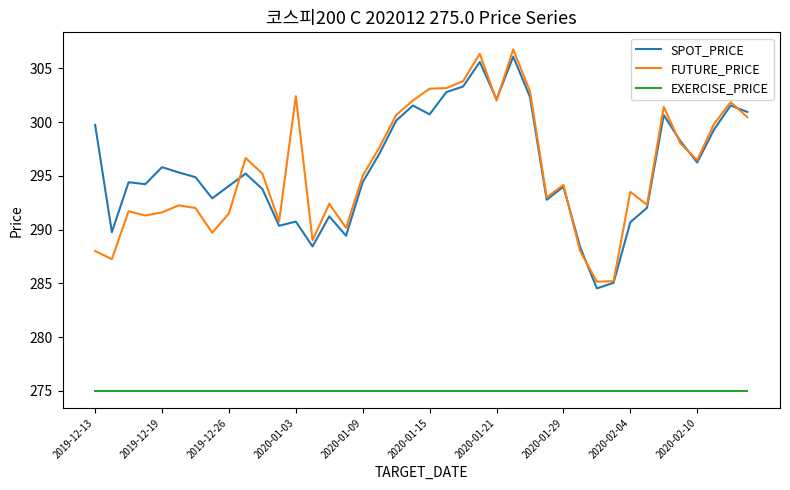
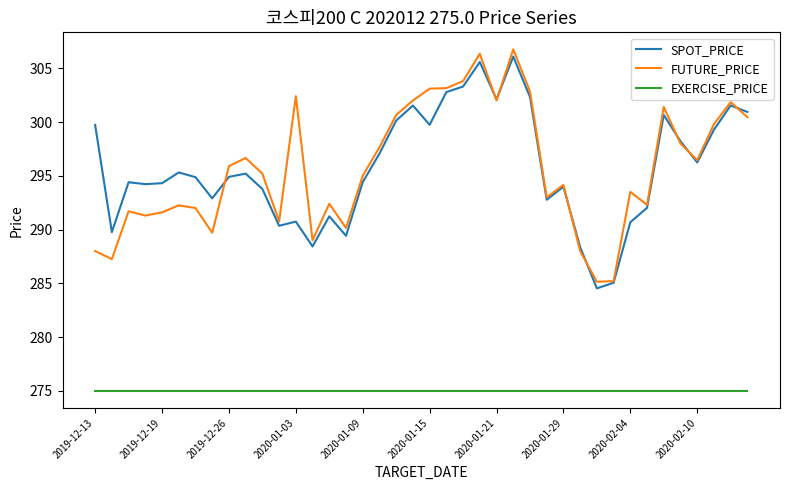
  {
    "SPOT_PRICE": {
      "2019-12-13": 299.7,
-     "2019-12-19": 295.8,
-     "2019-12-26": 294.1,
+     "2019-12-19": 294.3,
+     "2019-12-26": 294.9,
      "2020-01-03": 290.7,
      "2020-01-09": 294.4,
-     "2020-01-15": 300.7,
+     "2020-01-15": 299.7,
      "2020-02-04": 290.7
    },
    "FUTURE_PRICE": {
      "2019-12-13": 288.0,
      "2019-12-19": 291.6,
-     "2019-12-26": 291.5,
+     "2019-12-26": 295.9,
      "2020-01-03": 302.4,
      "2020-01-09": 295.0,
      "2020-01-15": 303.1,
      "2020-02-04": 293.5
    },
    "EXERCISE_PRICE": {
      "2019-12-13": 275.0,
      "2019-12-19": 275.0,
      "2019-12-26": 275.0,
      "2020-01-03": 275.0,
      "2020-01-09": 275.0,
      "2020-01-15": 275.0,
      "2020-01-21": 275.0,
      "2020-01-29": 275.0,
      "2020-02-04": 275.0,
      "2020-02-10": 275.0
    }
  }
